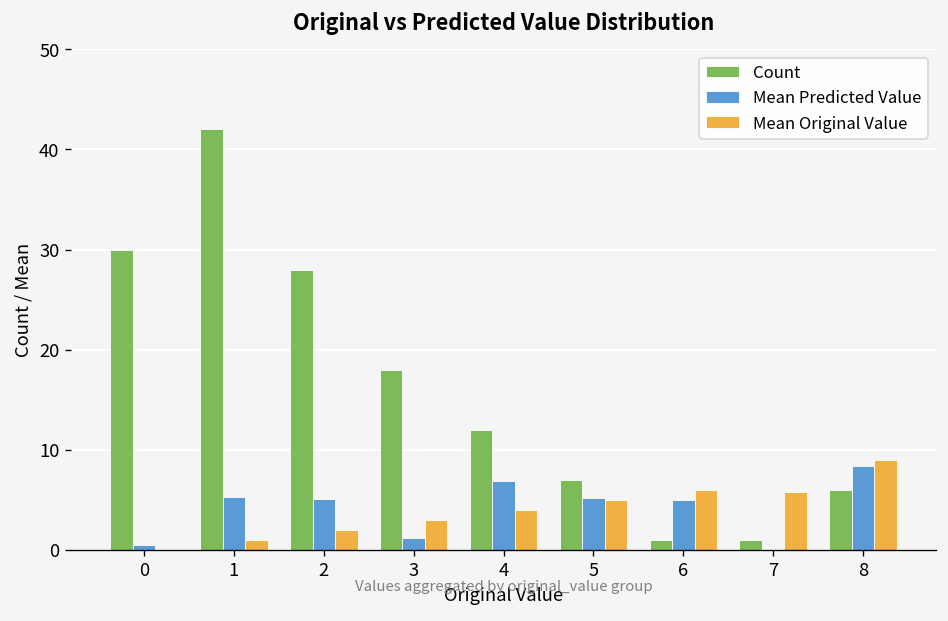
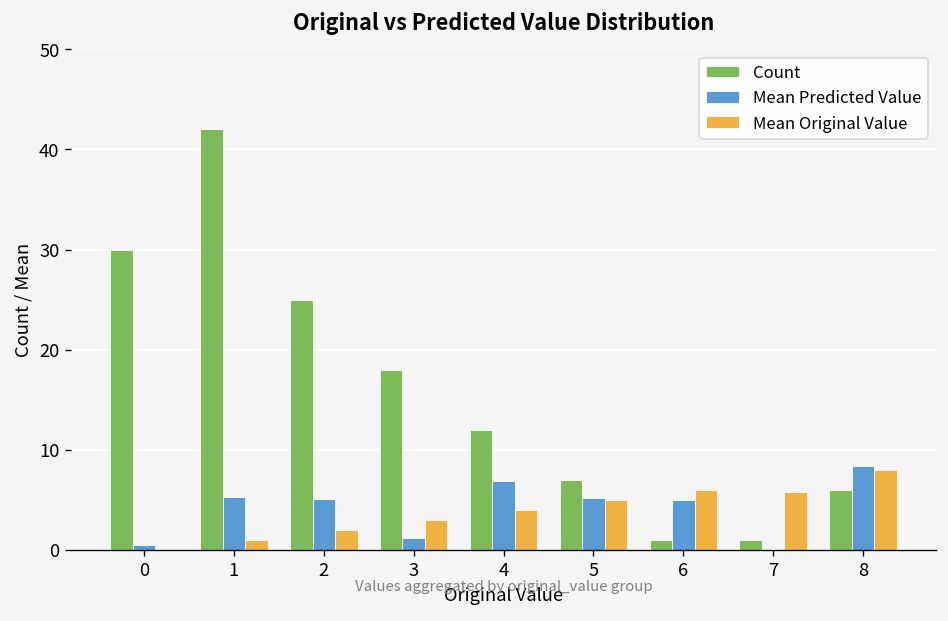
  {
    "Count": {
      "0": 30,
      "1": 42,
-     "2": 28,
+     "2": 25,
      "3": 18,
      "4": 12,
      "5": 7,
      "6": 1,
      "7": 1,
      "8": 6
    },
    "Mean Predicted Value": {
      "0": 1,
      "1": 5,
      "2": 5,
      "3": 1,
      "4": 7,
      "5": 5,
      "6": 5,
      "7": 0,
      "8": 8
    },
    "Mean Original Value": {
      "0": 0,
      "1": 1,
      "2": 2,
      "3": 3,
      "4": 4,
      "5": 5,
      "6": 6,
      "7": 6,
-     "8": 9
+     "8": 8
    }
  }
